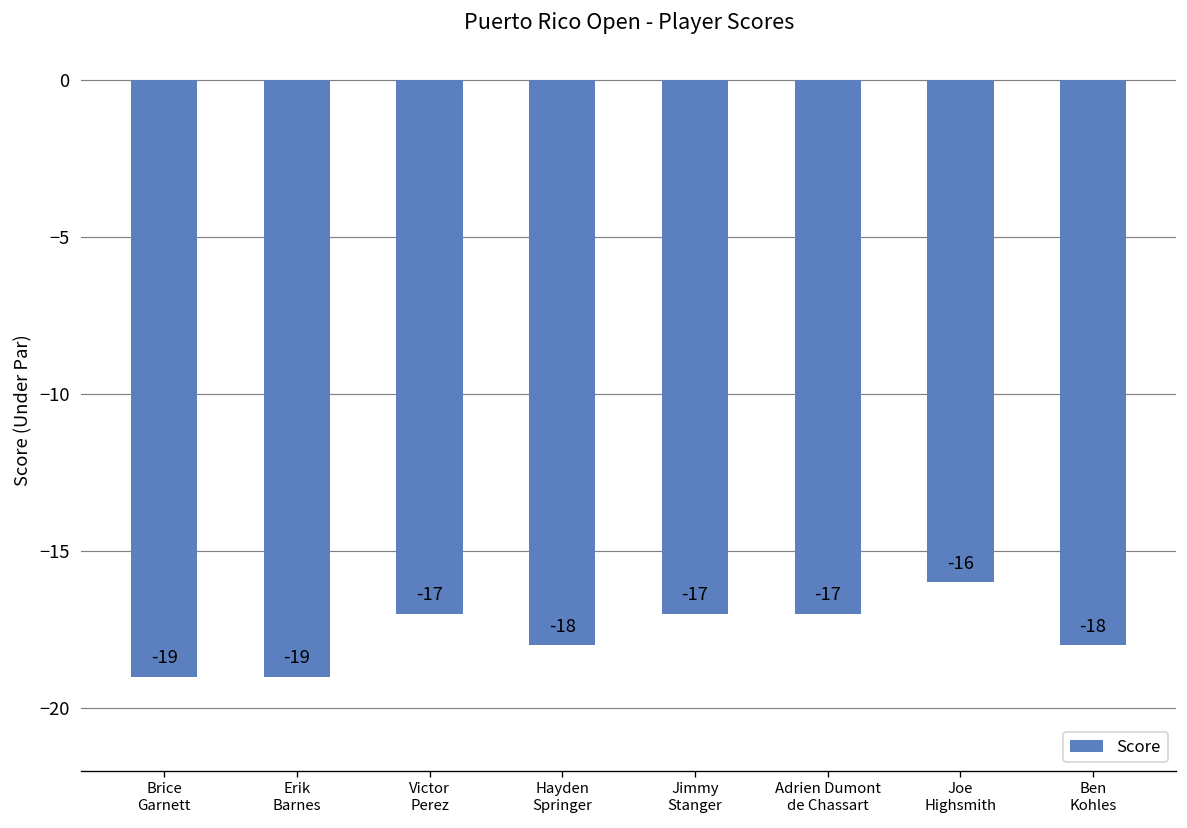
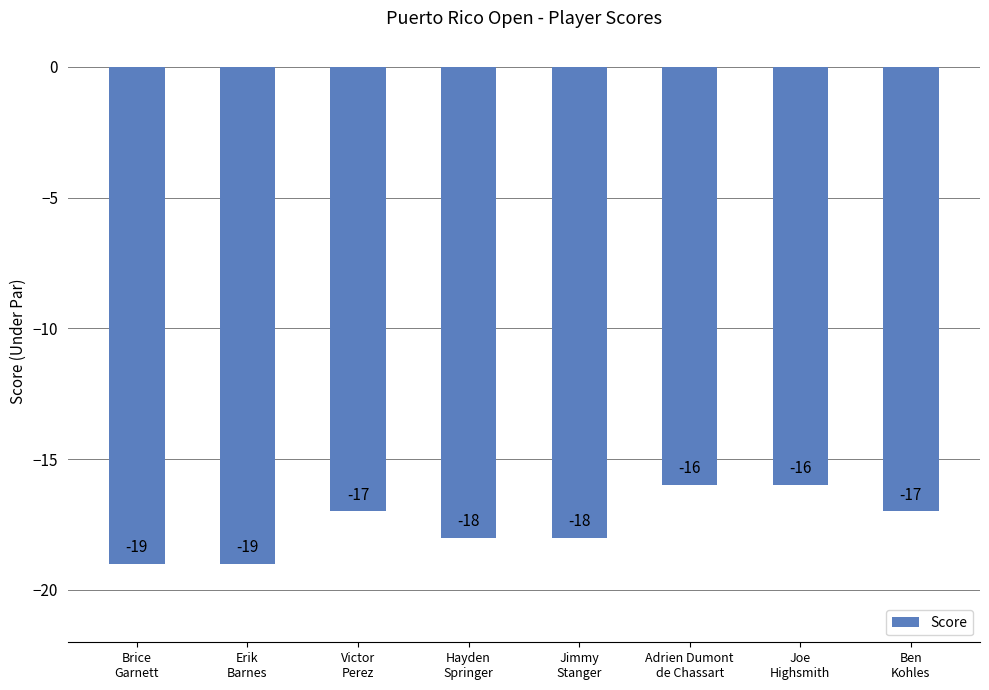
  {
    "Brice Garnett": -19,
    "Erik Barnes": -19,
    "Victor Perez": -17,
    "Hayden Springer": -18,
-   "Jimmy Stanger": -17,
-   "Adrien Dumont de Chassart": -17,
+   "Jimmy Stanger": -18,
+   "Adrien Dumont de Chassart": -16,
    "Joe Highsmith": -16,
-   "Ben Kohles": -18
+   "Ben Kohles": -17
  }
